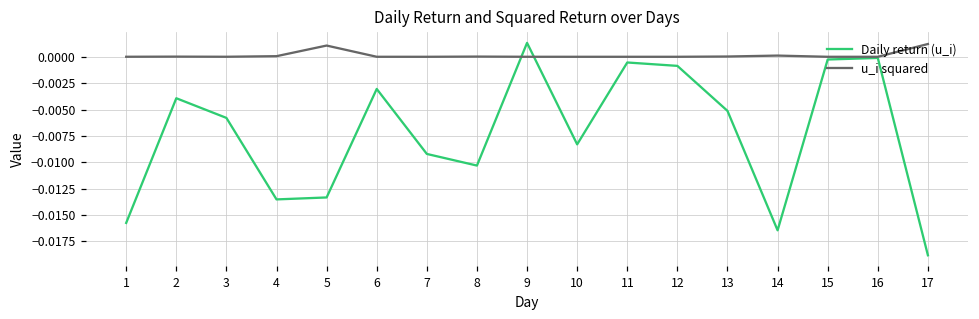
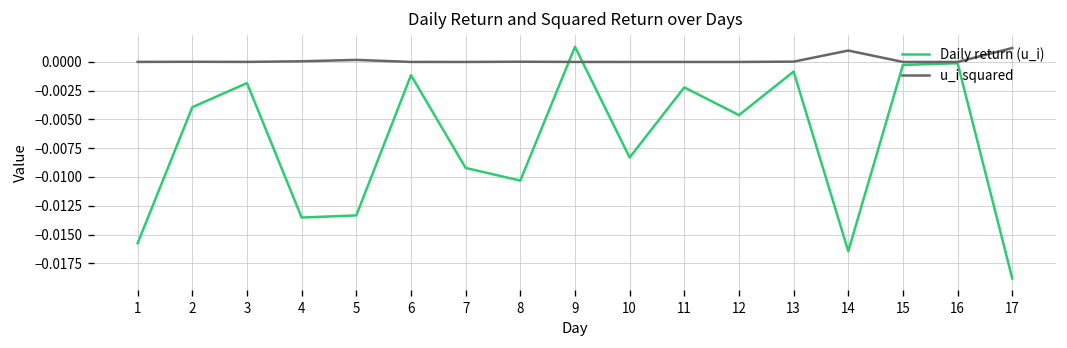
  {
    "Daily return (u_i)": {
      "1": -0.016,
      "2": -0.004,
-     "3": -0.006,
+     "3": -0.002,
      "4": -0.014,
      "5": -0.013,
-     "6": -0.003,
+     "6": -0.001,
      "7": -0.009,
      "8": -0.010,
      "9": 0.001,
      "10": -0.008,
-     "11": -0.001,
-     "12": -0.001,
-     "13": -0.005,
+     "11": -0.002,
+     "12": -0.005,
+     "13": -0.001,
      "14": -0.016,
      "17": -0.019
    },
    "u_i squared": {
      "1": 0.000,
      "2": 0.000,
      "3": 0.000,
      "4": 0.000,
-     "5": 0.001,
+     "5": 0.000,
      "6": 0.000,
      "7": 0.000,
      "8": 0.000,
      "9": 0.000,
      "10": 0.000,
      "11": 0.000,
      "12": 0.000,
      "13": 0.000,
-     "14": 0.000,
+     "14": 0.001,
      "17": 0.001
    }
  }
